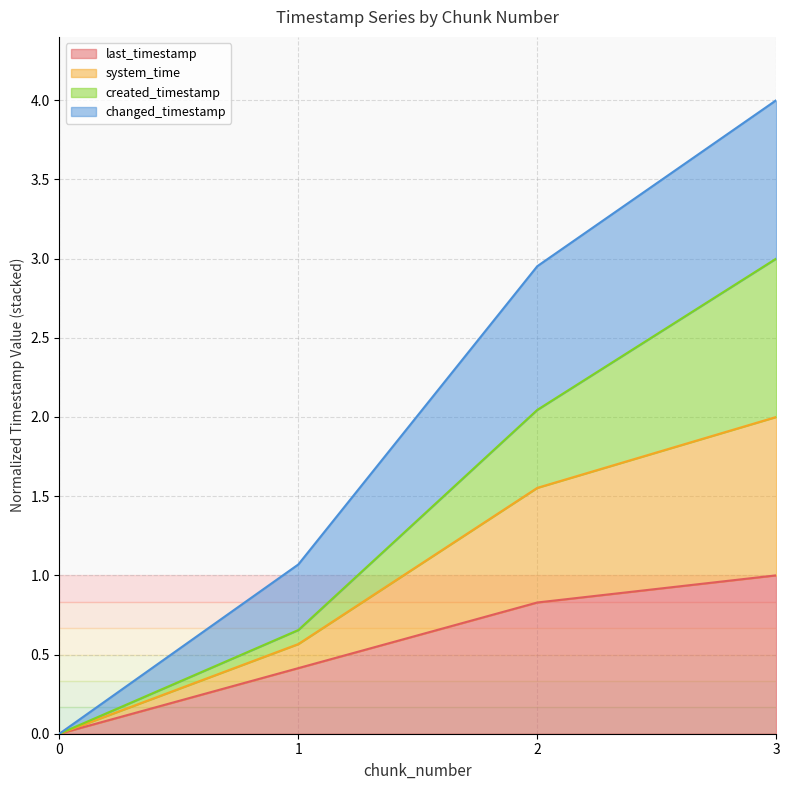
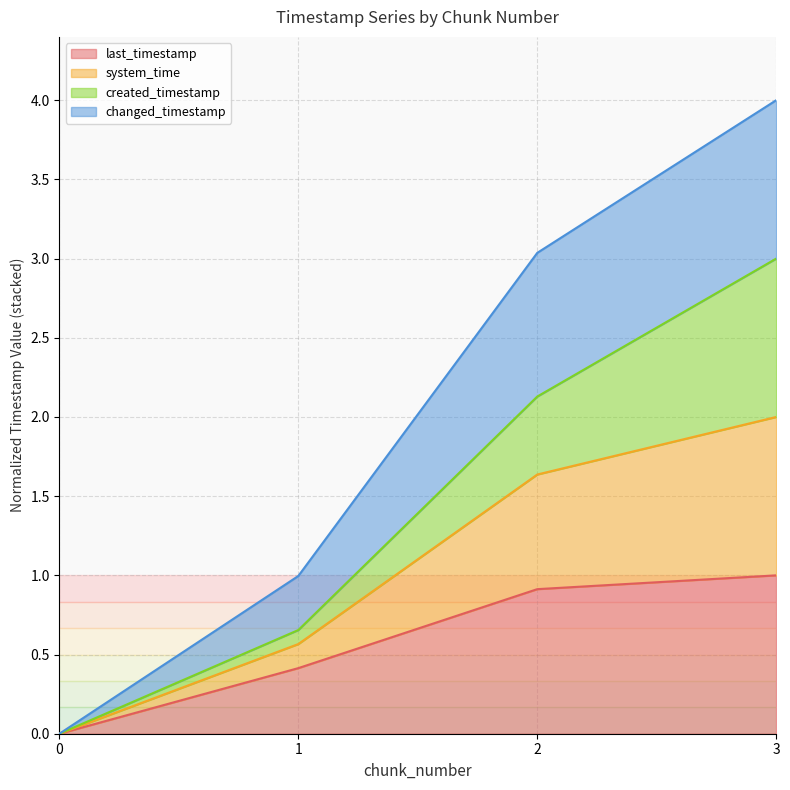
  {
    "last_timestamp": {
      "1": 0.41,
-     "2": 0.83,
+     "2": 0.91,
      "3": 1.00
    },
    "system_time": {
      "1": 0.15,
      "2": 0.72,
      "3": 1.00
    },
    "created_timestamp": {
      "1": 0.09,
      "2": 0.49,
      "3": 1.00
    },
    "changed_timestamp": {
-     "1": 0.41,
+     "1": 0.34,
      "2": 0.91,
      "3": 1.00
    }
  }
